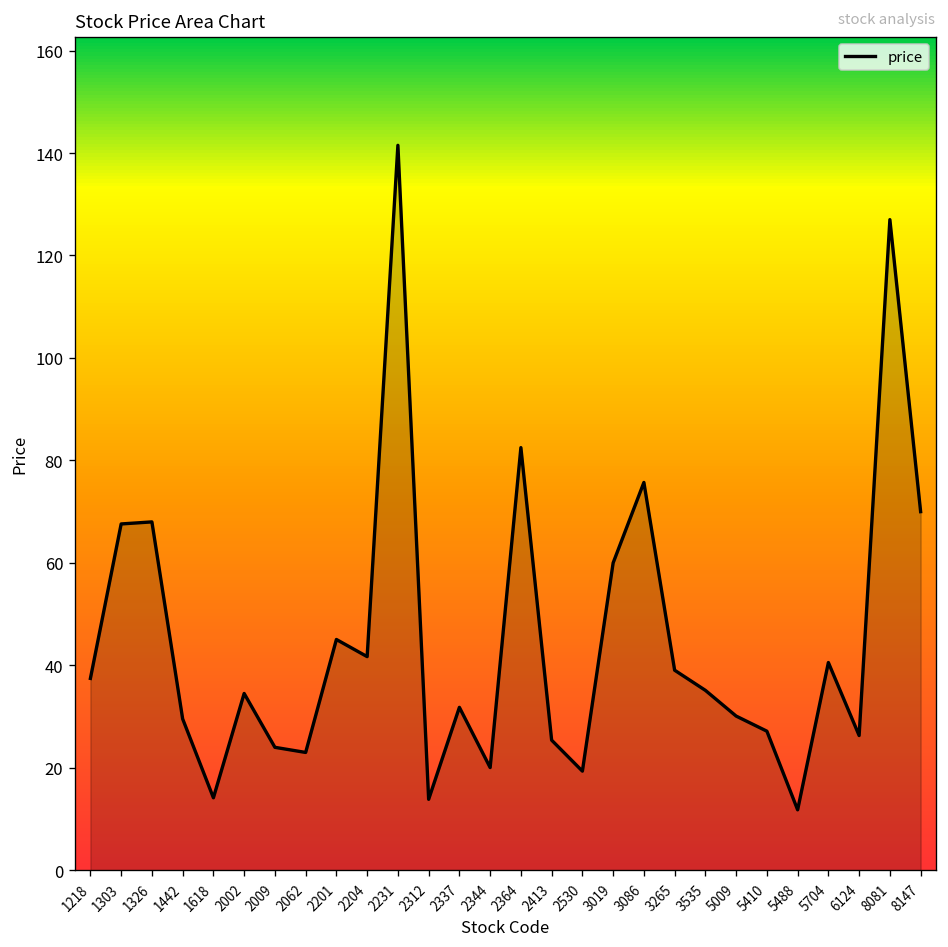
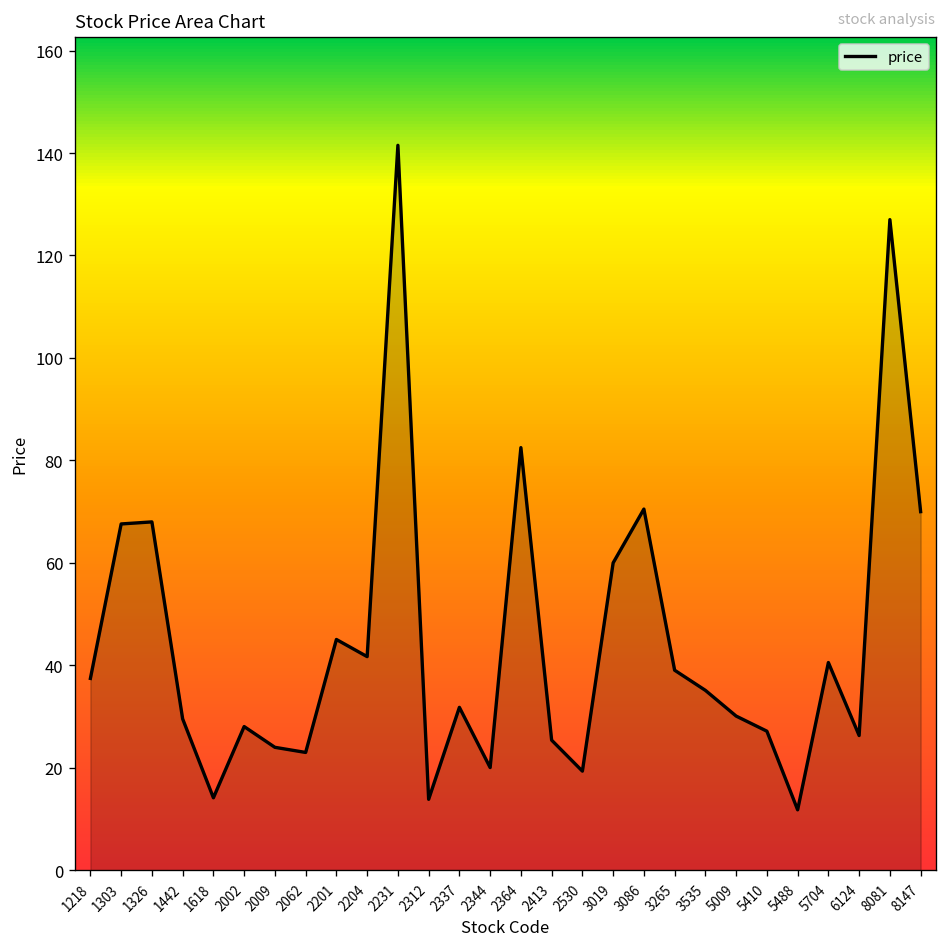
  {
    "1218": 37,
    "1303": 68,
    "1326": 68,
    "1442": 30,
    "1618": 14,
-   "2002": 35,
+   "2002": 28,
    "2009": 24,
    "2062": 23,
    "2201": 45,
    "2204": 42,
    "2231": 142,
    "2312": 14,
    "2337": 32,
    "2344": 20,
    "2364": 83,
    "2413": 25,
    "2530": 19,
    "3019": 60,
-   "3086": 76,
+   "3086": 71,
    "3265": 39,
    "3535": 35,
    "5009": 30,
    "5410": 27,
    "5488": 12,
    "5704": 41,
    "6124": 26,
    "8081": 127,
    "8147": 70
  }
